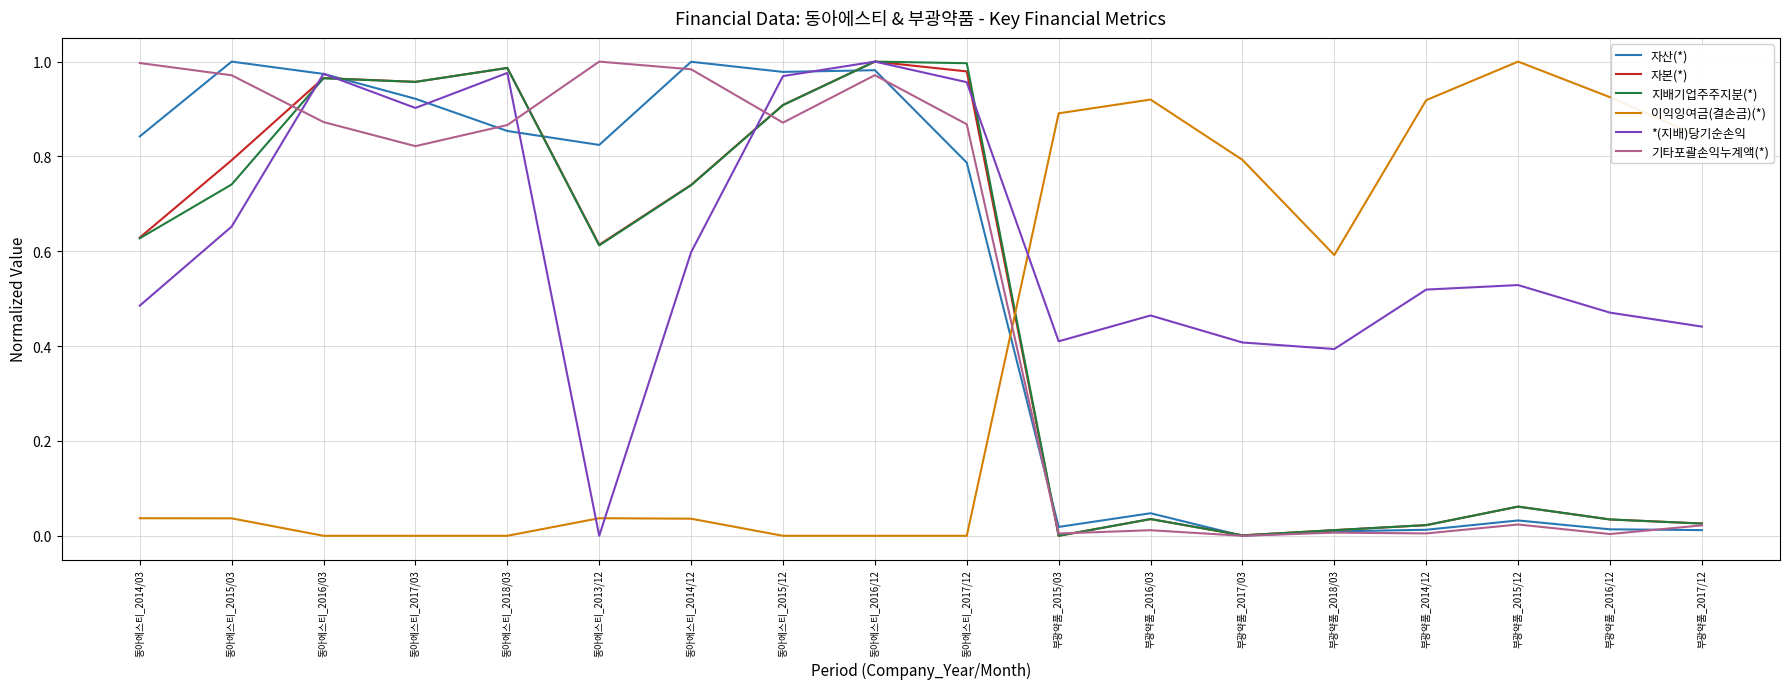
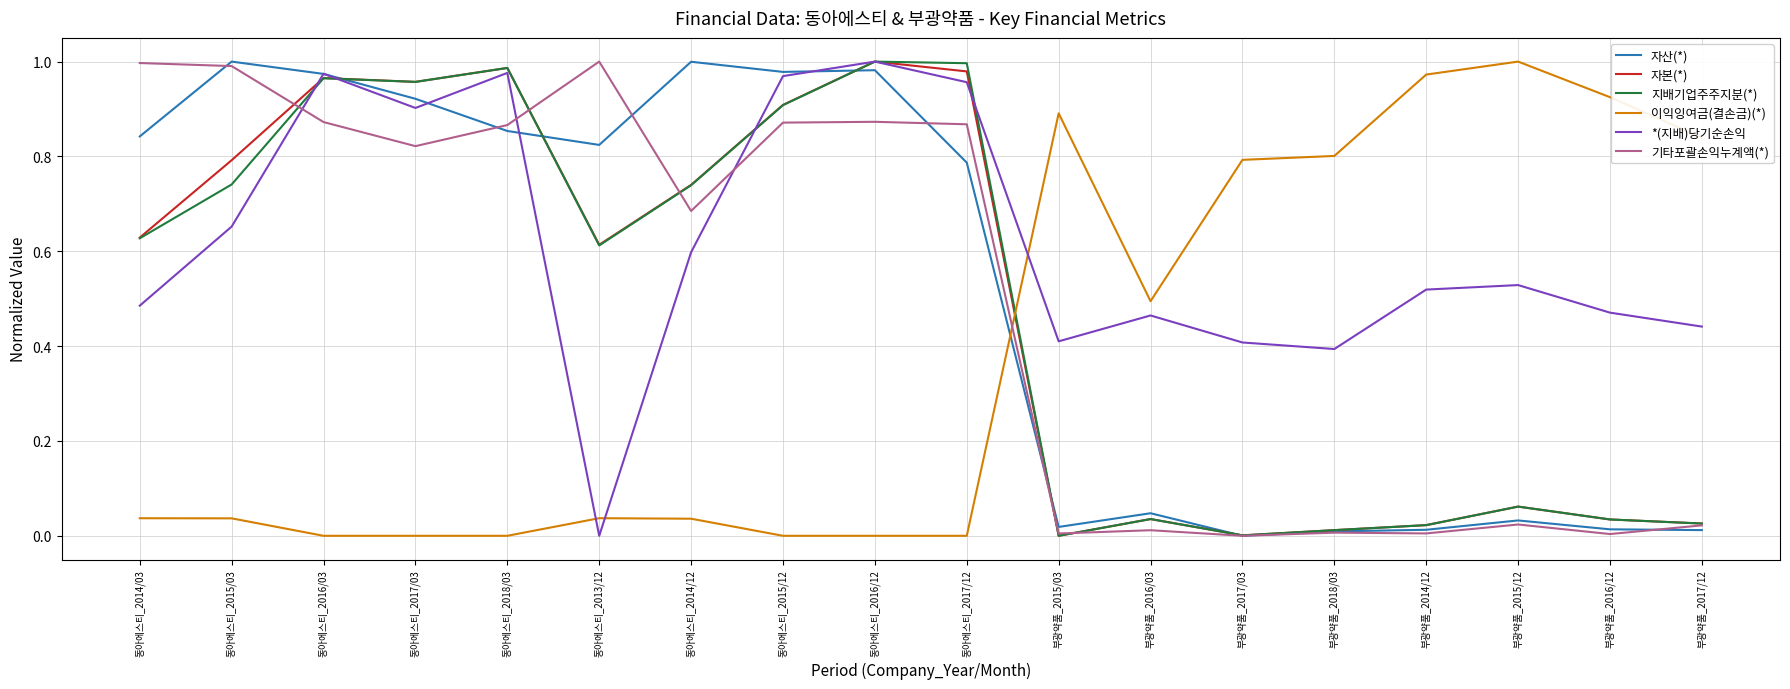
  {
    "자산(*)": {
      "동아에스티_2014/03": 0.84,
      "동아에스티_2015/03": 1.00,
      "동아에스티_2017/03": 0.92,
      "동아에스티_2018/03": 0.85,
      "동아에스티_2013/12": 0.82,
      "동아에스티_2014/12": 1.00,
      "동아에스티_2015/12": 0.98,
      "동아에스티_2016/12": 0.98,
      "동아에스티_2017/12": 0.79,
      "부광약품_2015/03": 0.02,
      "부광약품_2016/03": 0.05,
      "부광약품_2014/12": 0.01,
      "부광약품_2015/12": 0.03,
      "부광약품_2016/12": 0.01,
      "부광약품_2017/12": 0.01
    },
    "자본(*)": {
      "동아에스티_2015/03": 0.79,
      "동아에스티_2017/12": 0.98
    },
    "지배기업주주지분(*)": {
      "동아에스티_2015/03": 0.74,
      "동아에스티_2017/12": 1.00
    },
    "이익잉여금(결손금)(*)": {
      "동아에스티_2014/03": 0.04,
      "동아에스티_2015/03": 0.04,
      "동아에스티_2016/03": 0.00,
      "동아에스티_2017/03": 0.00,
      "동아에스티_2018/03": 0.00,
      "동아에스티_2013/12": 0.04,
      "동아에스티_2014/12": 0.04,
      "동아에스티_2015/12": 0.00,
      "동아에스티_2016/12": 0.00,
      "동아에스티_2017/12": 0.00,
      "부광약품_2015/03": 0.89,
-     "부광약품_2016/03": 0.92,
+     "부광약품_2016/03": 0.49,
      "부광약품_2017/03": 0.79,
-     "부광약품_2018/03": 0.59,
-     "부광약품_2014/12": 0.92,
+     "부광약품_2018/03": 0.80,
+     "부광약품_2014/12": 0.97,
      "부광약품_2015/12": 1.00,
      "부광약품_2016/12": 0.92
    },
    "*(지배)당기순손익": {
      "동아에스티_2014/03": 0.49,
      "동아에스티_2015/03": 0.65,
      "동아에스티_2017/03": 0.90,
      "동아에스티_2018/03": 0.98,
      "동아에스티_2013/12": 0.00,
      "동아에스티_2014/12": 0.60,
      "동아에스티_2015/12": 0.97,
      "동아에스티_2017/12": 0.96,
      "부광약품_2015/03": 0.41,
      "부광약품_2016/03": 0.46,
      "부광약품_2017/03": 0.41,
      "부광약품_2018/03": 0.39,
      "부광약품_2014/12": 0.52,
      "부광약품_2015/12": 0.53,
      "부광약품_2016/12": 0.47,
      "부광약품_2017/12": 0.44
    },
    "기타포괄손익누계액(*)": {
      "동아에스티_2014/03": 1.00,
-     "동아에스티_2015/03": 0.97,
+     "동아에스티_2015/03": 0.99,
      "동아에스티_2016/03": 0.87,
      "동아에스티_2017/03": 0.82,
      "동아에스티_2018/03": 0.87,
      "동아에스티_2013/12": 1.00,
-     "동아에스티_2014/12": 0.98,
+     "동아에스티_2014/12": 0.68,
      "동아에스티_2015/12": 0.87,
-     "동아에스티_2016/12": 0.97,
+     "동아에스티_2016/12": 0.87,
      "동아에스티_2017/12": 0.87,
      "부광약품_2016/03": 0.01,
      "부광약품_2014/12": 0.00,
      "부광약품_2015/12": 0.02,
      "부광약품_2016/12": 0.00
    }
  }
